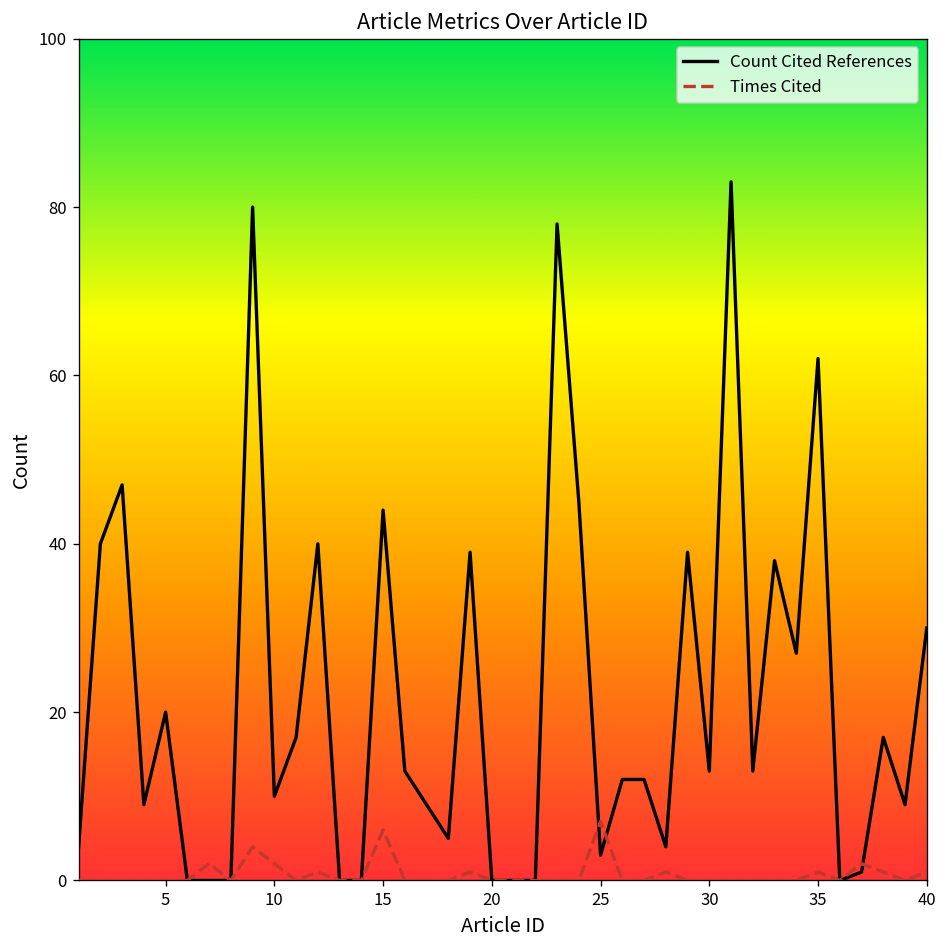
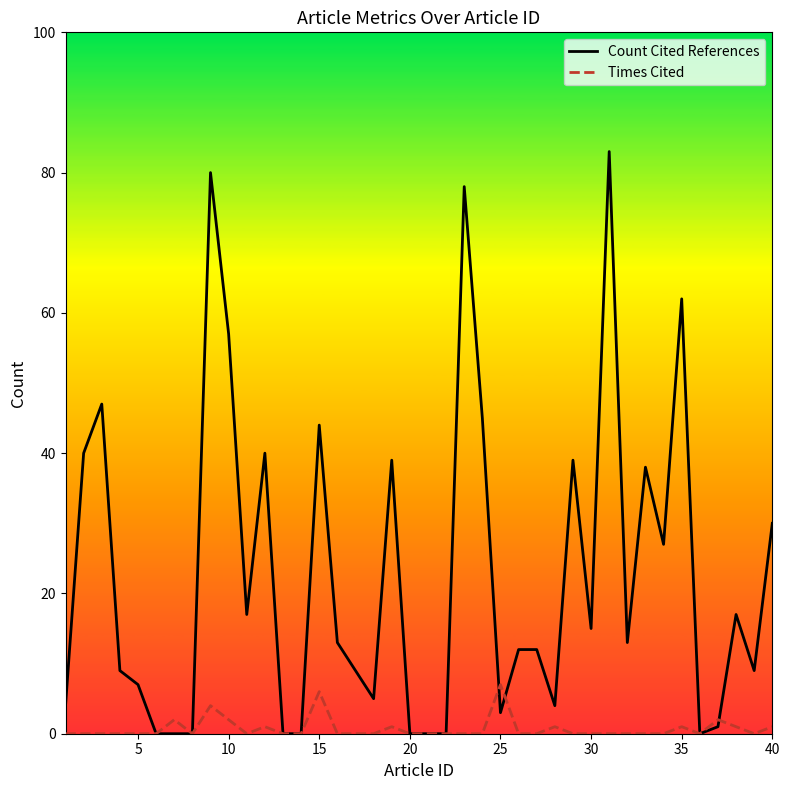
  {
    "Count Cited References": {
-     "5": 20,
-     "10": 10,
+     "5": 7,
+     "10": 57,
      "15": 44,
      "25": 3,
-     "30": 13,
+     "30": 15,
      "35": 62,
      "40": 30
    },
    "Times Cited": {
      "5": 0,
      "10": 2,
      "15": 6,
      "25": 7,
      "30": 0,
      "35": 1,
      "40": 1
    }
  }
